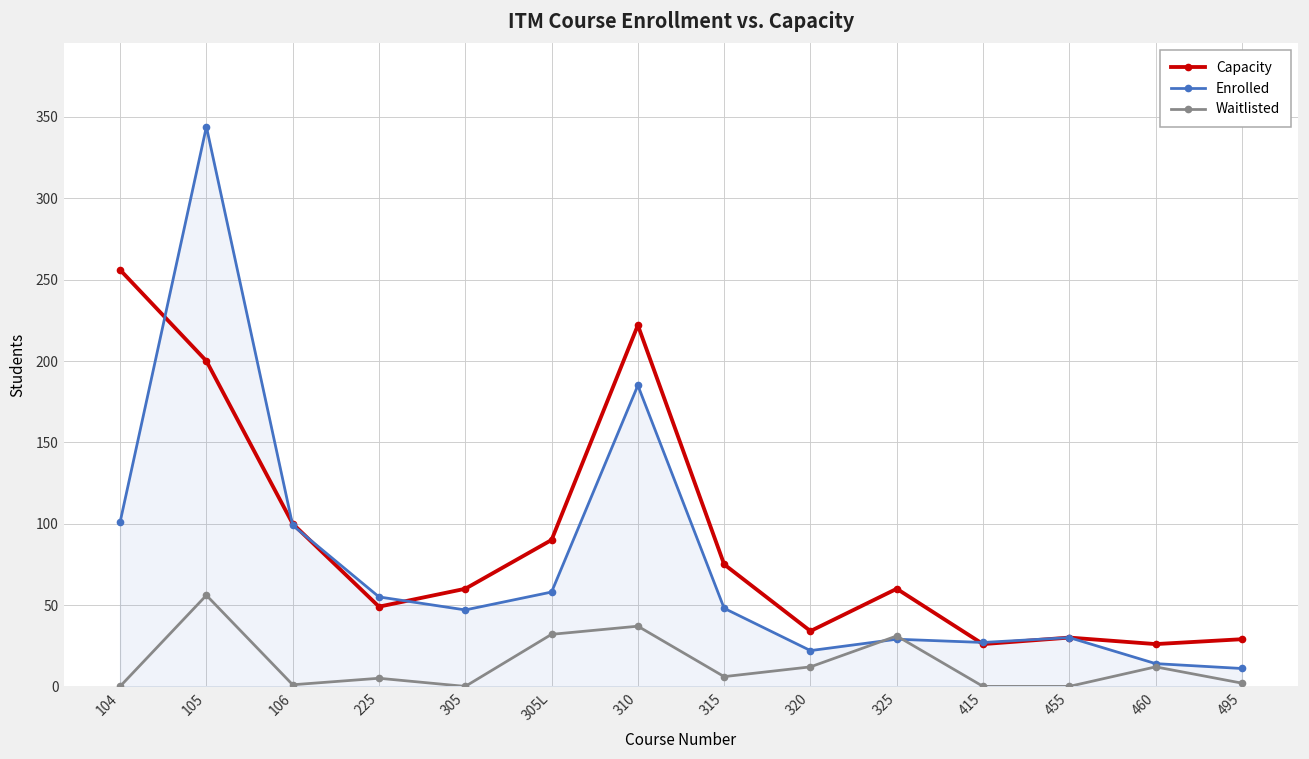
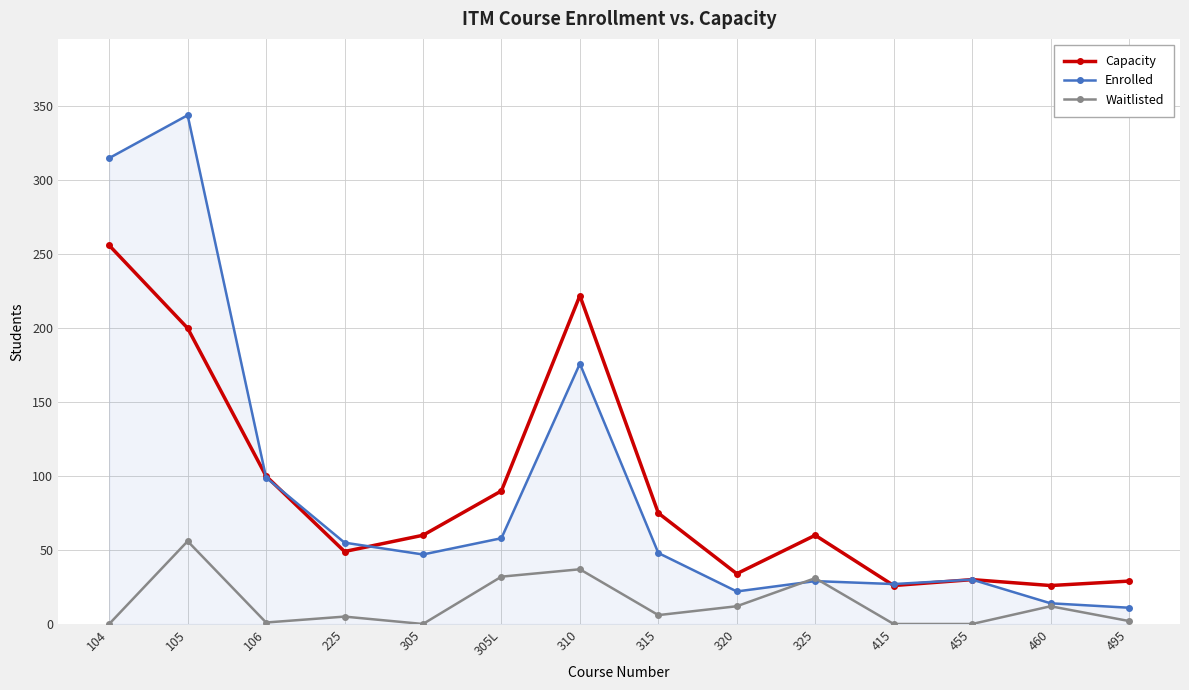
  {
    "Capacity": {
      "104": 256,
      "105": 200,
      "225": 49,
      "305": 60,
      "305L": 90,
      "310": 222,
      "315": 75,
      "320": 34,
      "325": 60,
      "460": 26,
      "495": 29
    },
    "Enrolled": {
-     "104": 101,
+     "104": 315,
      "105": 344,
      "225": 55,
      "305": 47,
      "305L": 58,
-     "310": 185,
+     "310": 176,
      "315": 48,
      "320": 22,
      "325": 29,
      "460": 14,
      "495": 11
    },
    "Waitlisted": {
      "104": 0,
      "105": 56,
      "106": 1,
      "225": 5,
      "305": 0,
      "305L": 32,
      "310": 37,
      "315": 6,
      "320": 12,
      "325": 31,
      "415": 0,
      "455": 0,
      "460": 12,
      "495": 2
    }
  }
